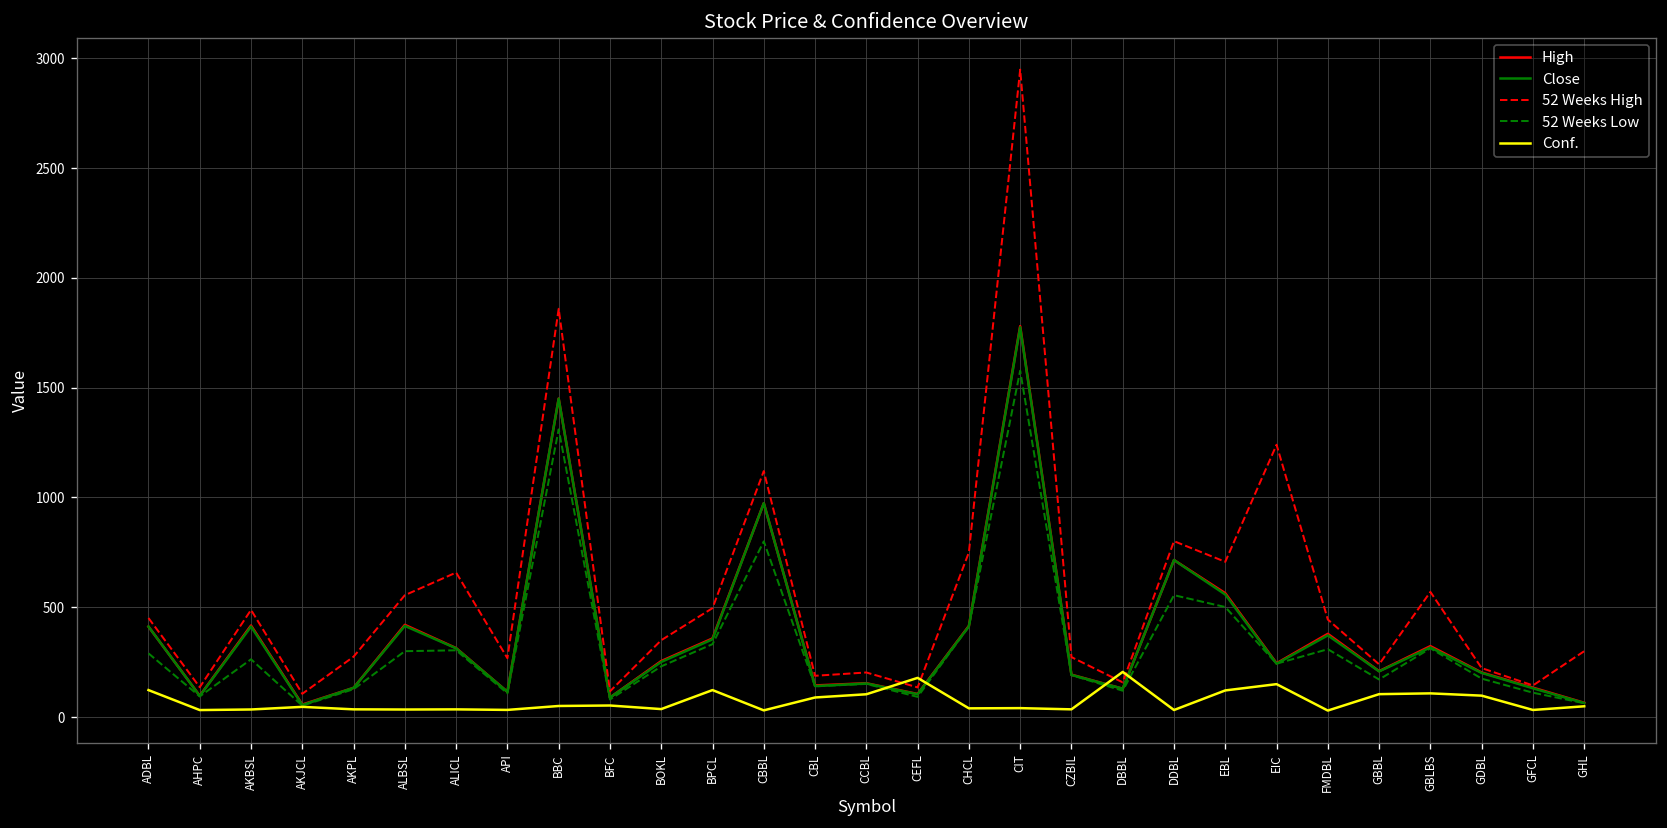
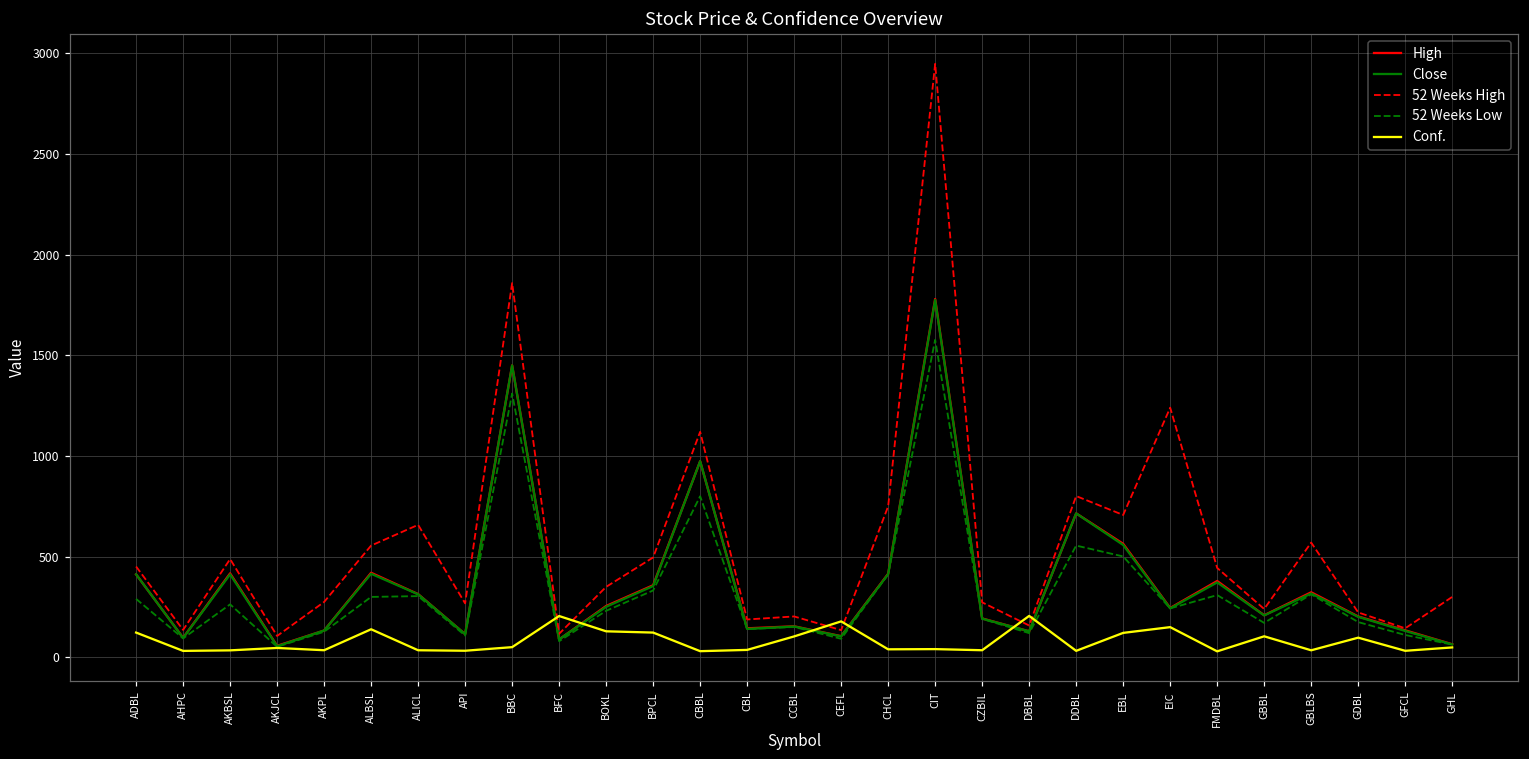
  {
    "Conf.": {
      "ADBL": 120,
      "AHPC": 30,
      "AKBSL": 30,
      "AKPL": 40,
-     "ALBSL": 30,
+     "ALBSL": 140,
      "ALICL": 40,
      "API": 30,
      "BBC": 50,
-     "BFC": 50,
-     "BOKL": 40,
+     "BFC": 210,
+     "BOKL": 130,
      "BPCL": 120,
      "CBBL": 30,
-     "CBL": 90,
+     "CBL": 40,
      "CCBL": 100,
      "CEFL": 180,
      "CHCL": 40,
      "CIT": 40,
      "CZBIL": 40,
      "DBBL": 210,
      "DDBL": 30,
      "EBL": 120,
      "EIC": 150,
      "FMDBL": 30,
      "GBBL": 100,
-     "GBLBS": 110,
+     "GBLBS": 30,
      "GDBL": 100,
      "GFCL": 30,
      "GHL": 50
    }
  }
